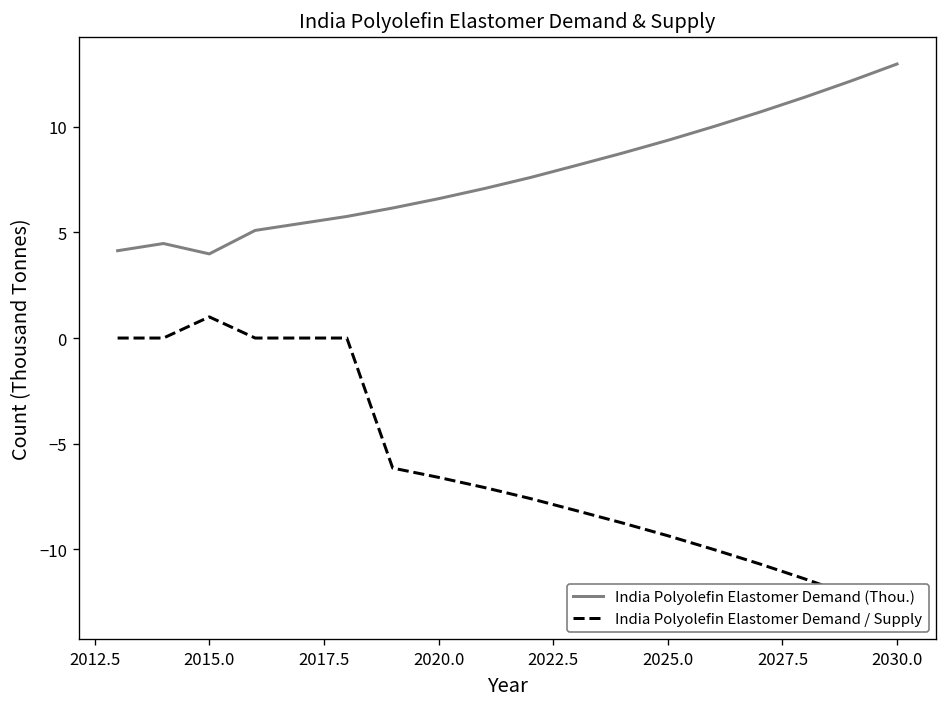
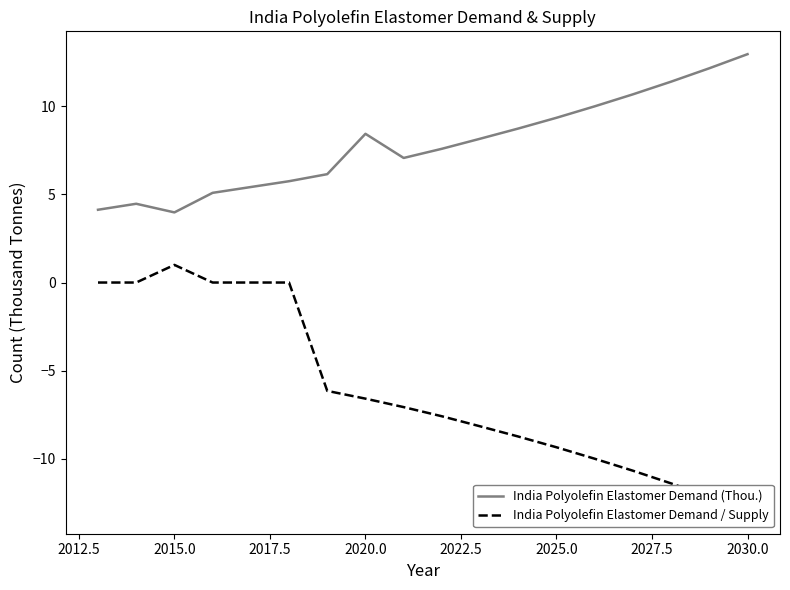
  {
    "India Polyolefin Elastomer Demand (Thou.)": {
      "2015.0": 4.0,
-     "2020.0": 6.6,
+     "2020.0": 8.4,
      "2025.0": 9.4,
      "2030.0": 13.0
    },
    "India Polyolefin Elastomer Demand / Supply": {
      "2015.0": 1.0,
      "2020.0": -6.6,
      "2025.0": -9.4
    }
  }
